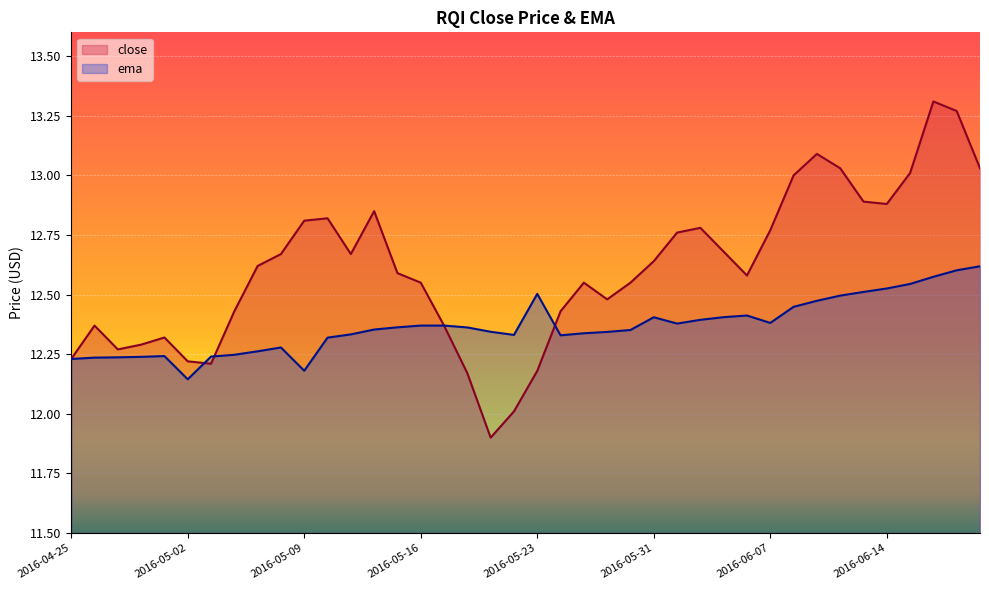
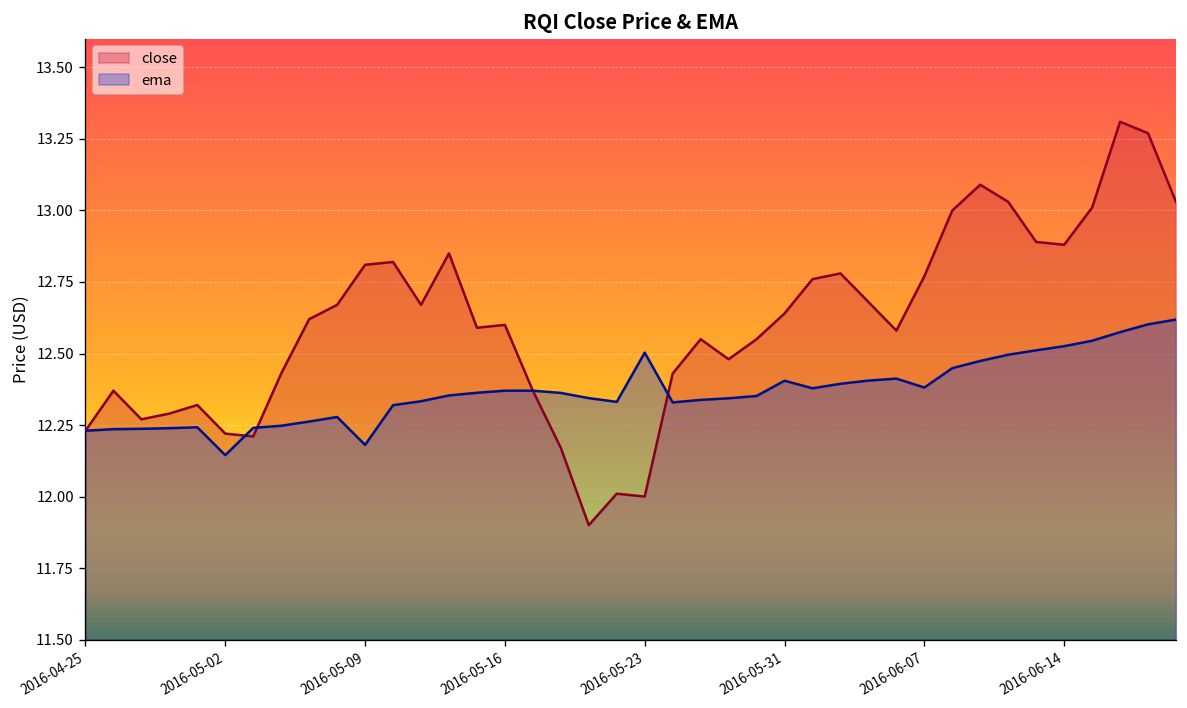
  {
    "close": {
      "2016-05-02": 12.22,
      "2016-05-09": 12.81,
-     "2016-05-16": 12.55,
-     "2016-05-23": 12.18,
+     "2016-05-16": 12.60,
+     "2016-05-23": 12.00,
      "2016-05-31": 12.64,
      "2016-06-07": 12.77,
      "2016-06-14": 12.88
    },
    "ema": {
      "2016-05-02": 12.14,
      "2016-05-09": 12.18,
      "2016-05-16": 12.37,
      "2016-05-23": 12.50,
      "2016-05-31": 12.40,
      "2016-06-07": 12.38,
      "2016-06-14": 12.53
    }
  }
